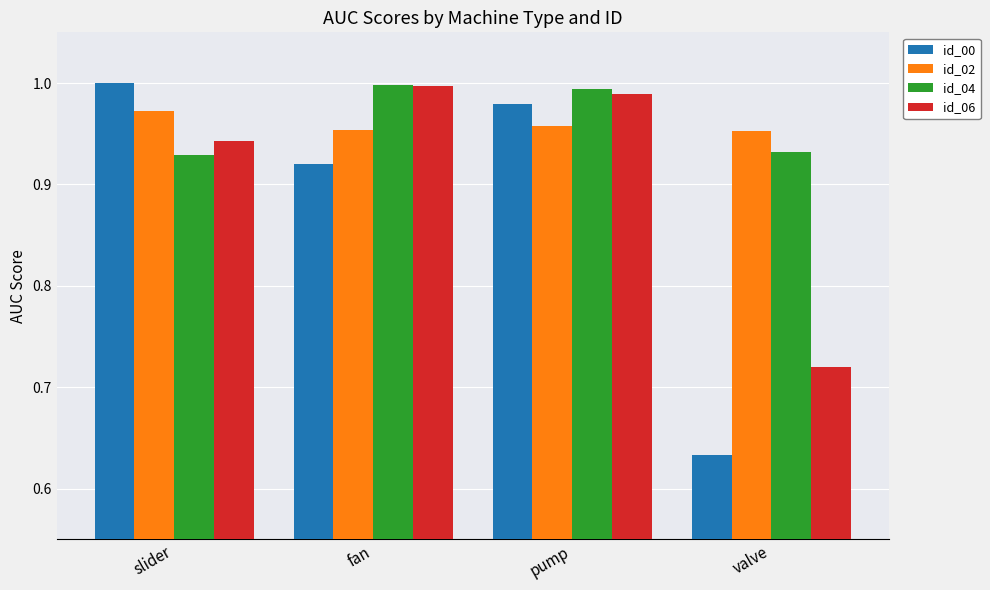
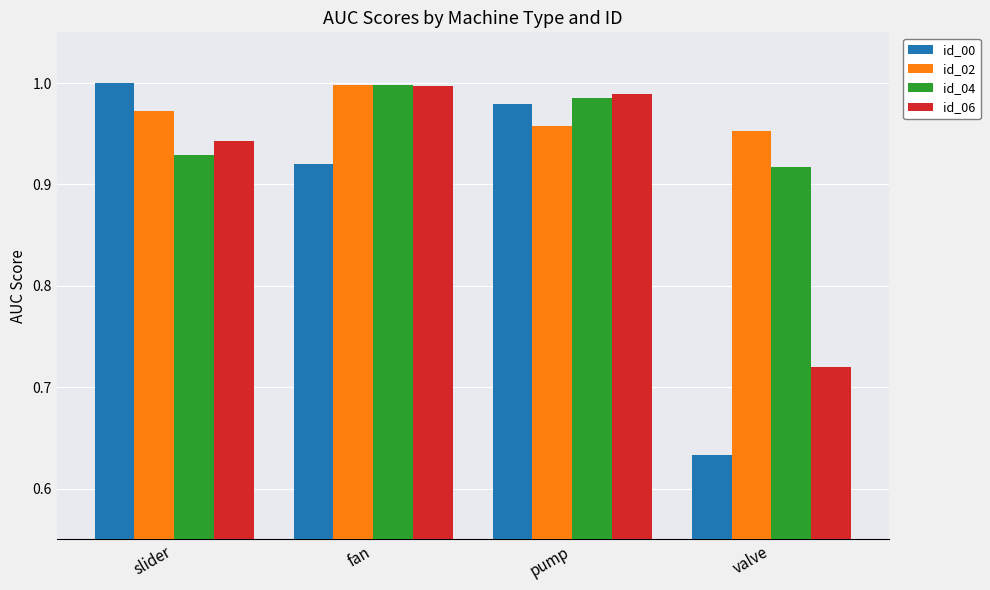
  {
    "id_00": {
      "slider": 1.000,
      "fan": 0.920,
      "pump": 0.979,
      "valve": 0.633
    },
    "id_02": {
      "slider": 0.973,
-     "fan": 0.953,
+     "fan": 0.998,
      "pump": 0.957,
      "valve": 0.953
    },
    "id_04": {
      "slider": 0.929,
      "fan": 0.998,
-     "pump": 0.994,
-     "valve": 0.932
+     "pump": 0.985,
+     "valve": 0.918
    },
    "id_06": {
      "slider": 0.943,
      "fan": 0.997,
      "pump": 0.989,
      "valve": 0.720
    }
  }
